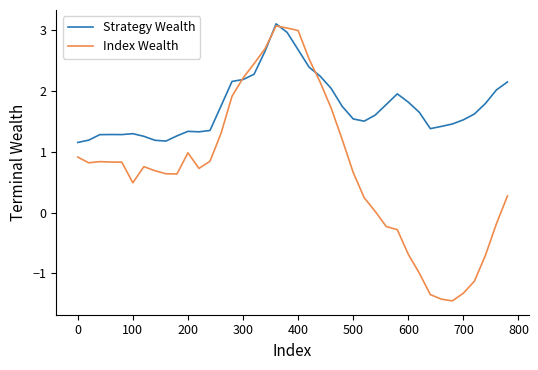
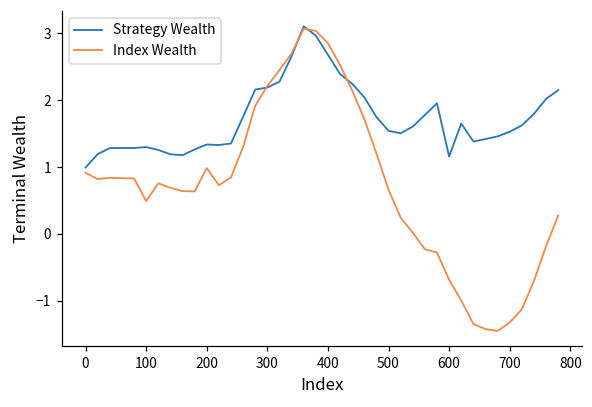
  {
    "Strategy Wealth": {
-     "0": 1.2,
+     "0": 1.0,
      "100": 1.3,
      "200": 1.3,
      "400": 2.7,
      "500": 1.5,
-     "600": 1.8,
+     "600": 1.2,
      "700": 1.5
    },
    "Index Wealth": {
      "0": 0.9,
      "100": 0.5,
      "200": 1.0,
-     "400": 3.0,
+     "400": 2.9,
      "500": 0.7,
      "600": -0.7,
      "700": -1.3
    }
  }
